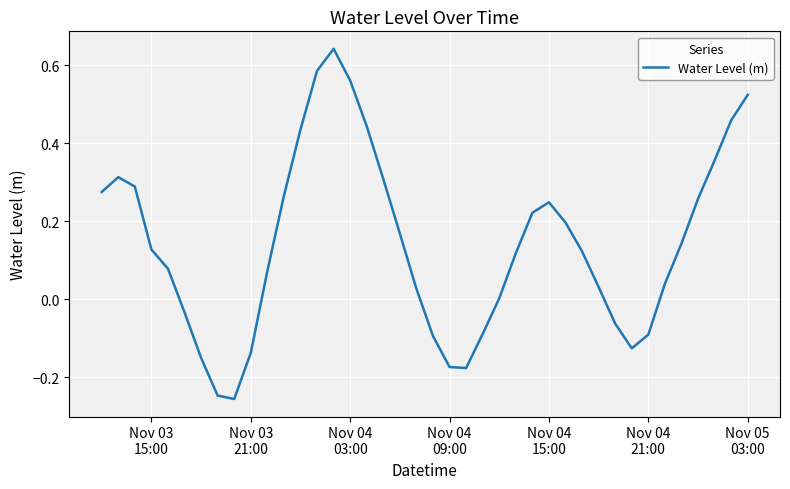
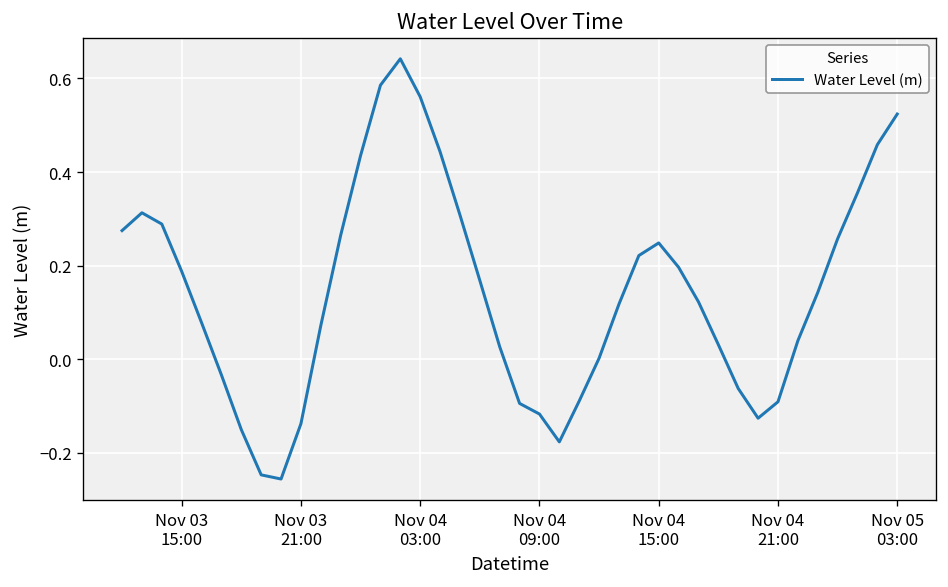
  {
-   "Nov 03 15:00": 0.13,
+   "Nov 03 15:00": 0.19,
    "Nov 03 21:00": -0.14,
    "Nov 04 03:00": 0.56,
-   "Nov 04 09:00": -0.17,
+   "Nov 04 09:00": -0.12,
    "Nov 04 15:00": 0.25,
    "Nov 04 21:00": -0.09,
    "Nov 05 03:00": 0.52
  }
